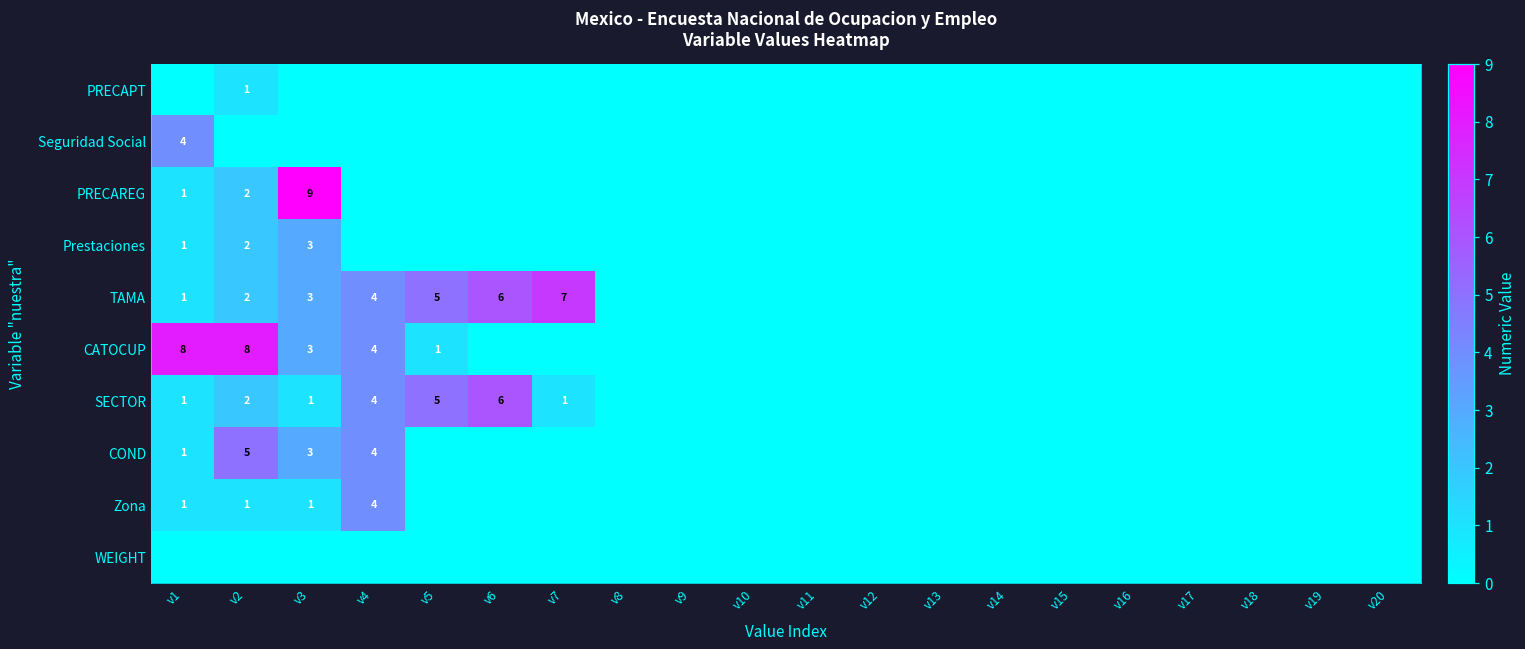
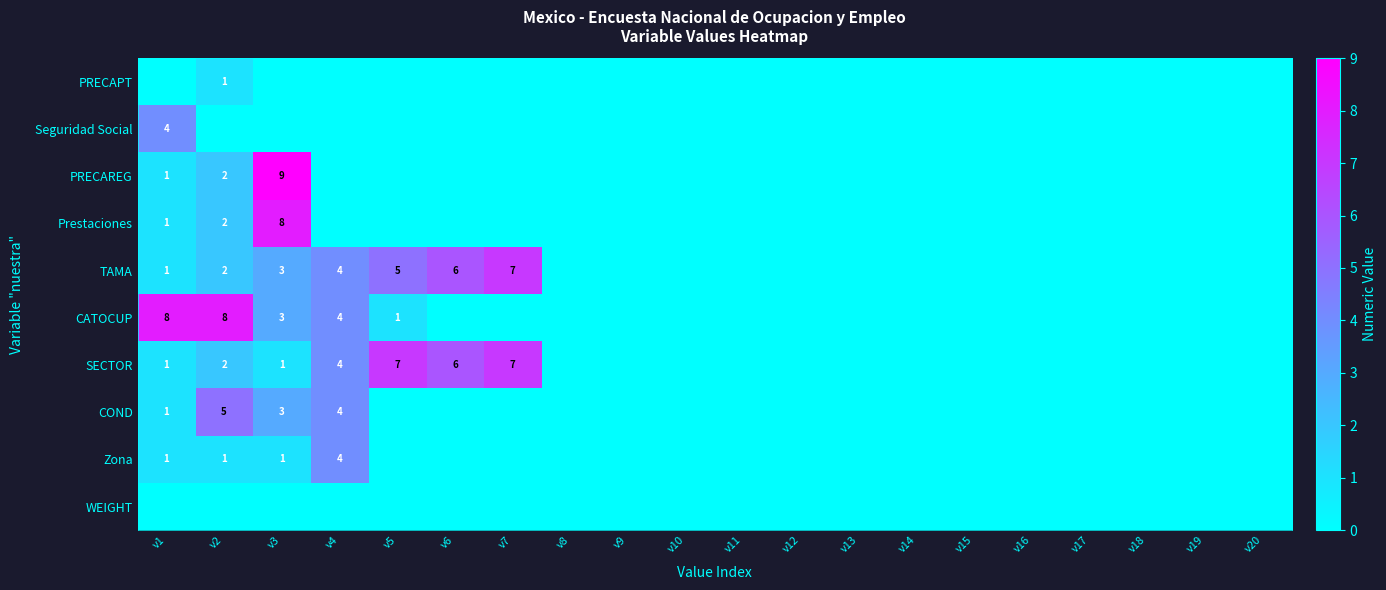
  {
    "PRECAPT": {
      "v2": 1
    },
    "Seguridad Social": {
      "v1": 4
    },
    "PRECAREG": {
      "v1": 1,
      "v2": 2,
      "v3": 9
    },
    "Prestaciones": {
      "v1": 1,
      "v2": 2,
-     "v3": 3
+     "v3": 8
    },
    "TAMA": {
      "v1": 1,
      "v2": 2,
      "v3": 3,
      "v4": 4,
      "v5": 5,
      "v6": 6,
      "v7": 7
    },
    "CATOCUP": {
      "v1": 8,
      "v2": 8,
      "v3": 3,
      "v4": 4,
      "v5": 1
    },
    "SECTOR": {
      "v1": 1,
      "v2": 2,
      "v3": 1,
      "v4": 4,
-     "v5": 5,
+     "v5": 7,
      "v6": 6,
-     "v7": 1
+     "v7": 7
    },
    "COND": {
      "v1": 1,
      "v2": 5,
      "v3": 3,
      "v4": 4
    },
    "Zona": {
      "v1": 1,
      "v2": 1,
      "v3": 1,
      "v4": 4
    }
  }
